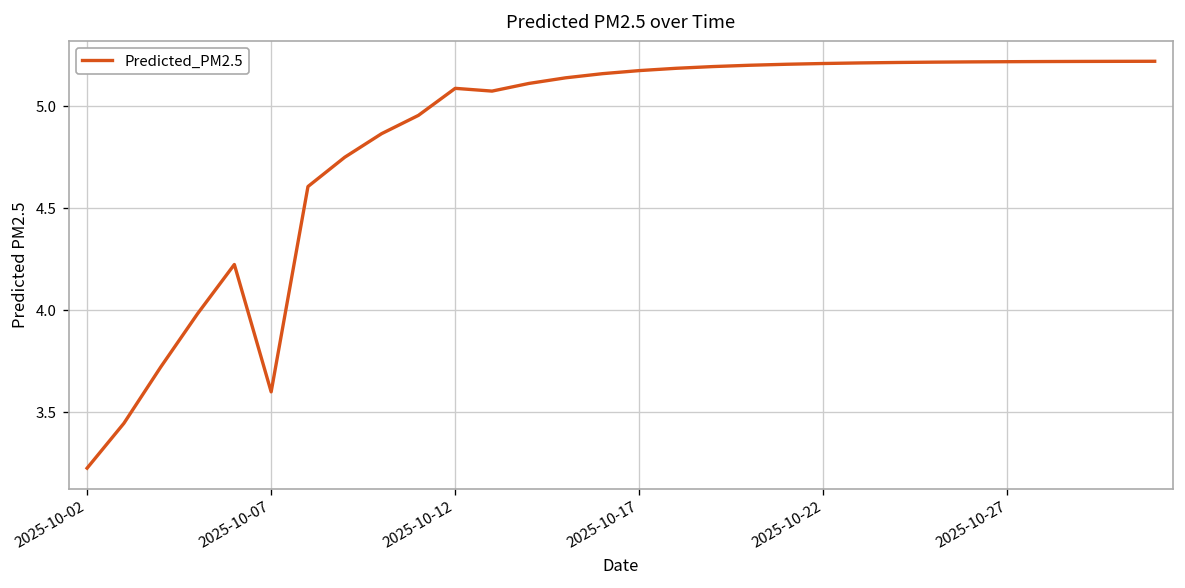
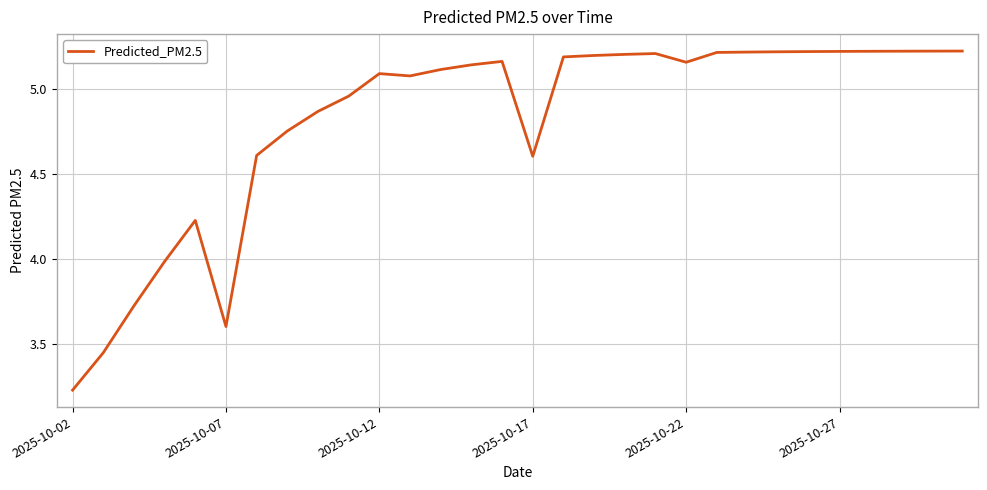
  {
    "2025-10-02": 3.23,
    "2025-10-07": 3.60,
    "2025-10-12": 5.09,
-   "2025-10-17": 5.17,
-   "2025-10-22": 5.21,
+   "2025-10-17": 4.60,
+   "2025-10-22": 5.15,
    "2025-10-27": 5.22
  }
